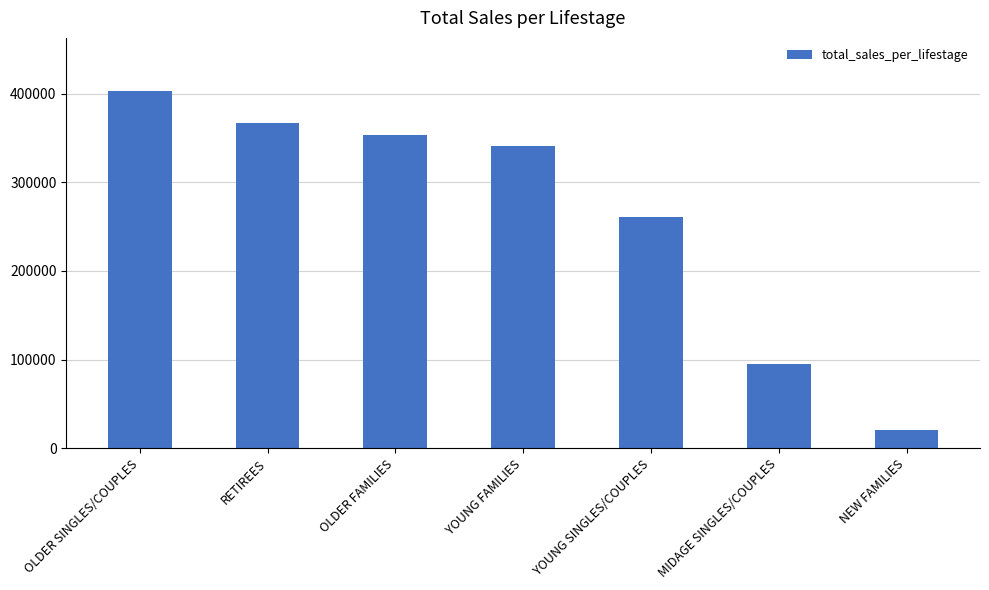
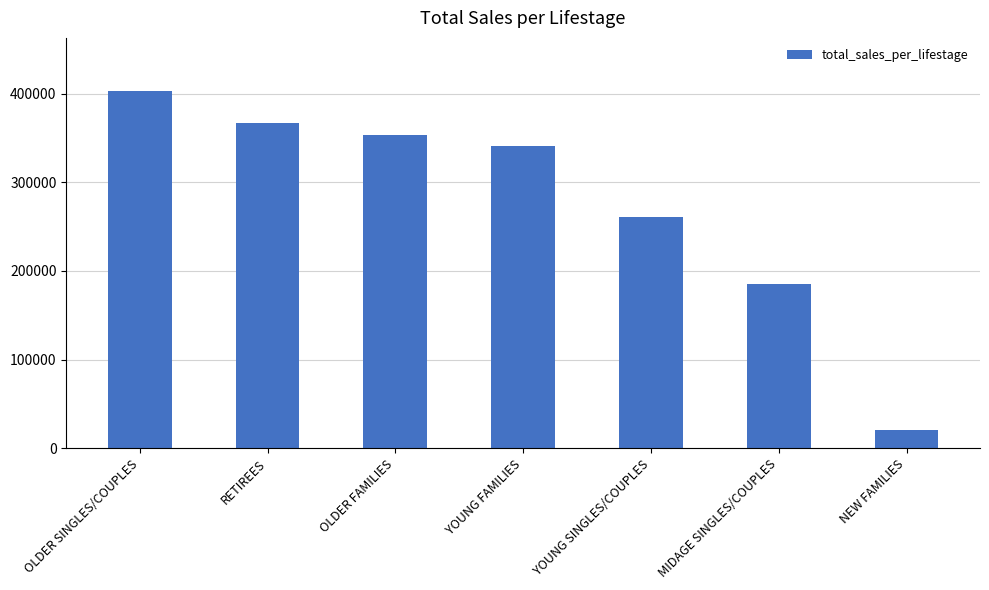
  {
    "OLDER SINGLES/COUPLES": 400000,
    "RETIREES": 370000,
    "OLDER FAMILIES": 350000,
    "YOUNG FAMILIES": 340000,
    "YOUNG SINGLES/COUPLES": 260000,
-   "MIDAGE SINGLES/COUPLES": 90000,
+   "MIDAGE SINGLES/COUPLES": 180000,
    "NEW FAMILIES": 20000
  }
